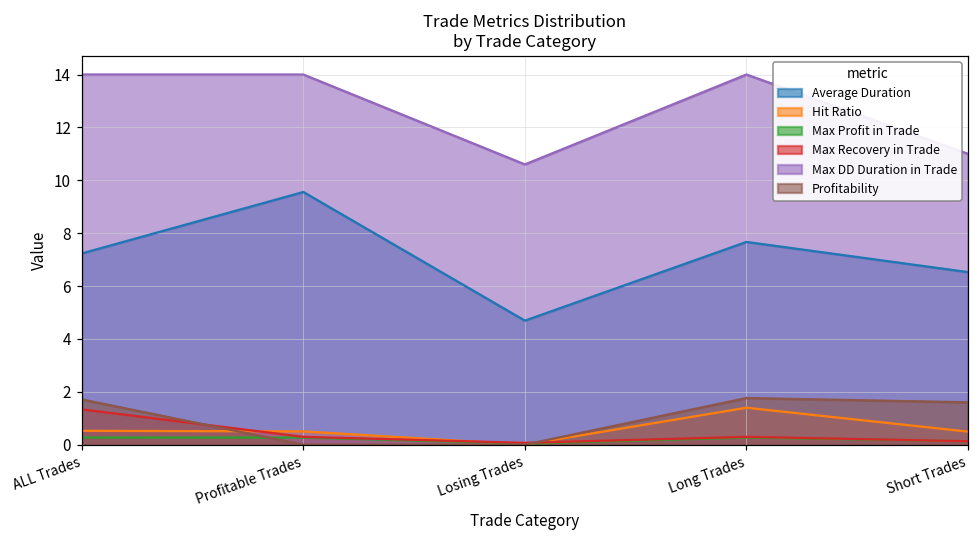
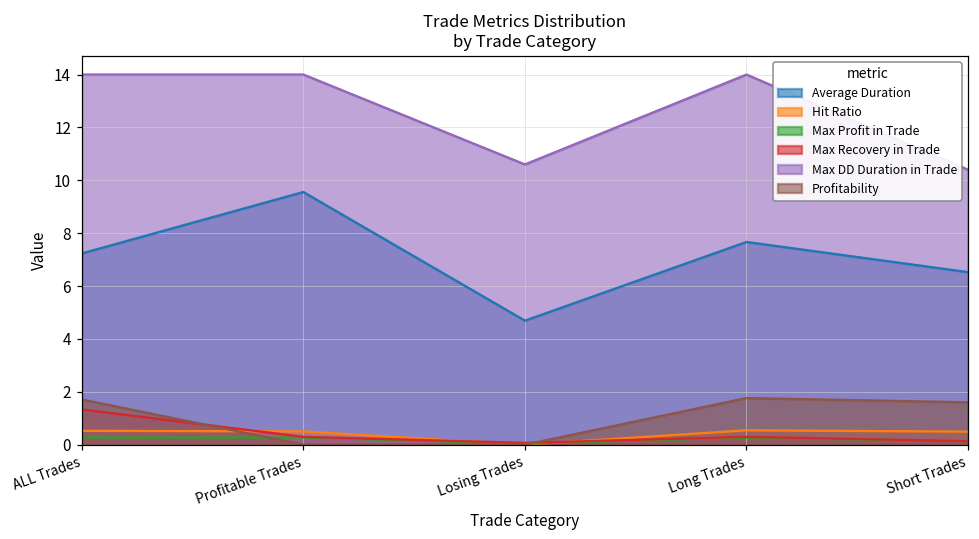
  {
    "Average Duration": {
      "ALL Trades": 7.2,
      "Profitable Trades": 9.6,
      "Losing Trades": 4.7,
      "Long Trades": 7.7,
      "Short Trades": 6.5
    },
    "Hit Ratio": {
      "ALL Trades": 0.5,
      "Profitable Trades": 0.5,
-     "Long Trades": 1.4,
+     "Long Trades": 0.5,
      "Short Trades": 0.5
    },
    "Max Profit in Trade": {
      "ALL Trades": 0.3
    },
    "Max Recovery in Trade": {
      "ALL Trades": 1.3
    },
    "Max DD Duration in Trade": {
      "ALL Trades": 14.0,
      "Profitable Trades": 14.0,
      "Losing Trades": 10.6,
      "Long Trades": 14.0,
-     "Short Trades": 11.0
+     "Short Trades": 10.4
    },
    "Profitability": {
      "ALL Trades": 1.7,
      "Profitable Trades": 0.0,
      "Long Trades": 1.8,
      "Short Trades": 1.6
    }
  }
